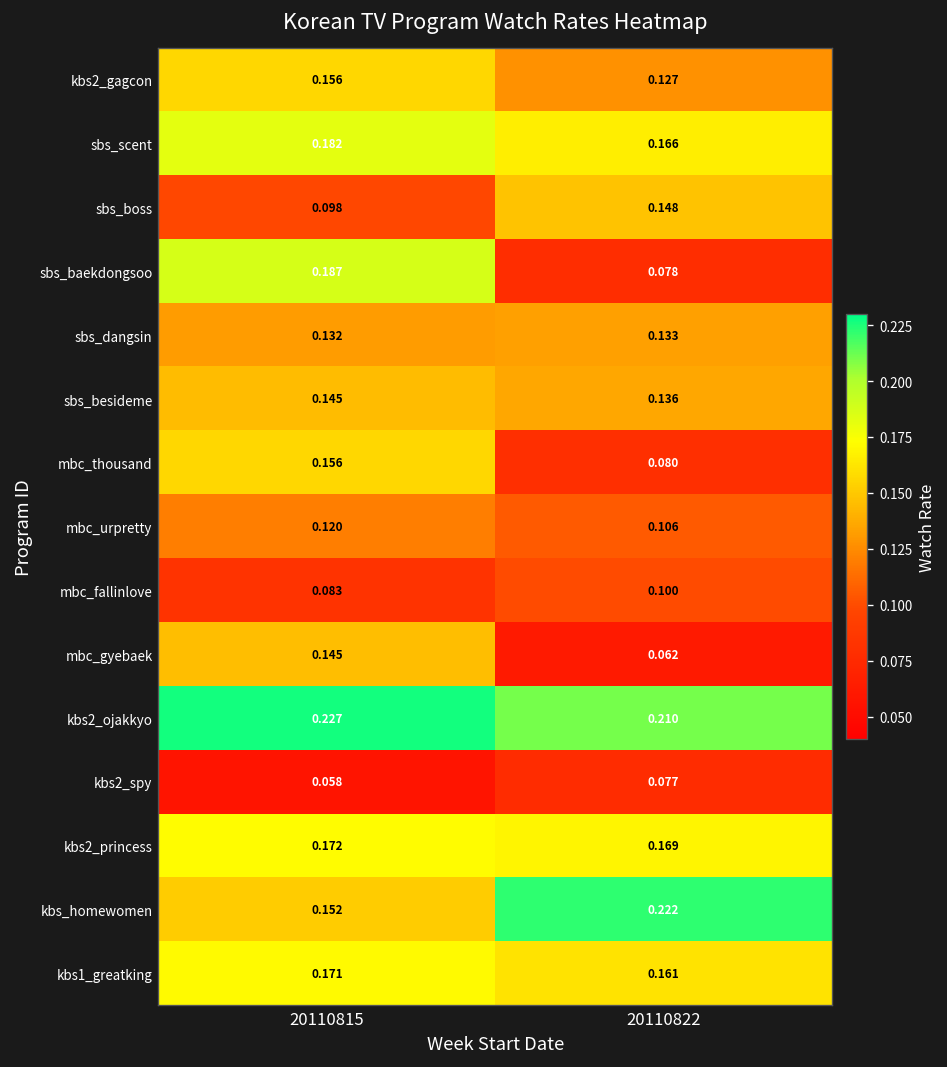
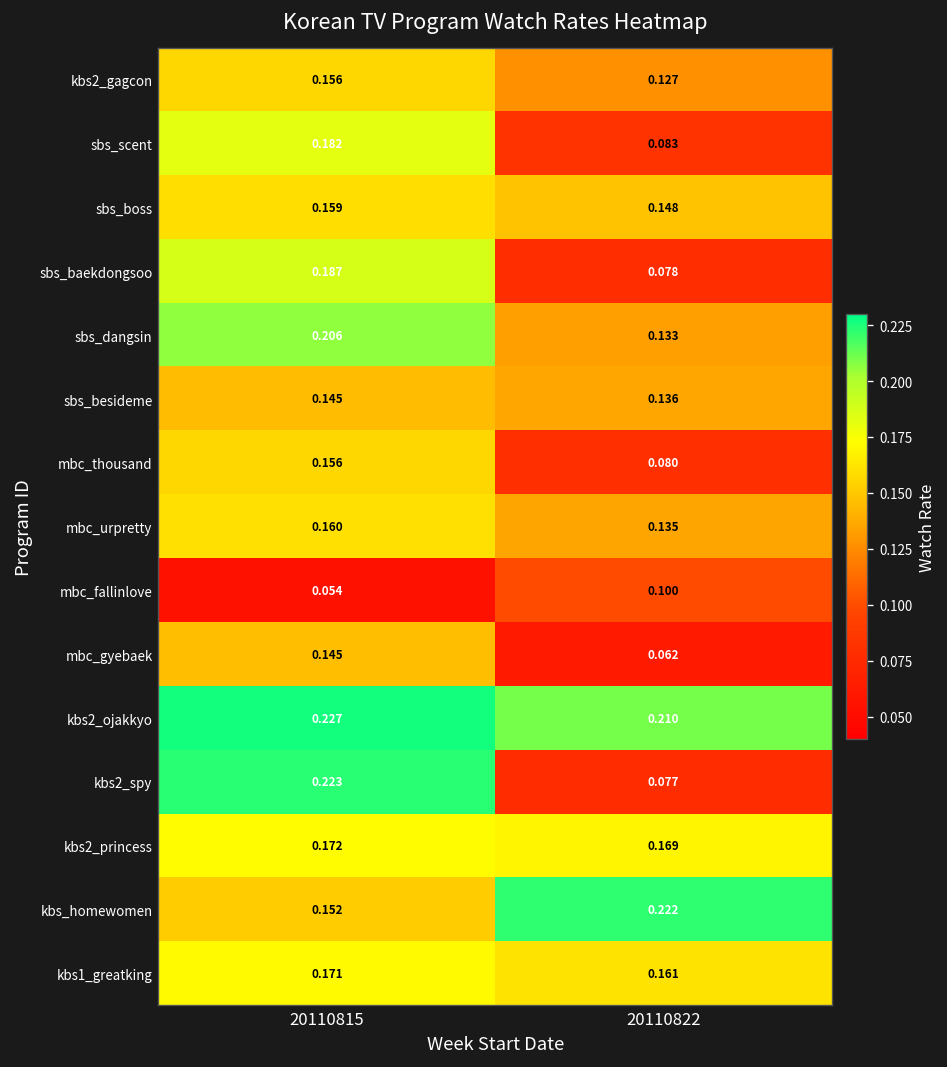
  {
    "kbs2_gagcon": {
      "20110815": 0.156,
      "20110822": 0.127
    },
    "sbs_scent": {
      "20110815": 0.182,
-     "20110822": 0.166
+     "20110822": 0.083
    },
    "sbs_boss": {
-     "20110815": 0.098,
+     "20110815": 0.159,
      "20110822": 0.148
    },
    "sbs_baekdongsoo": {
      "20110815": 0.187,
      "20110822": 0.078
    },
    "sbs_dangsin": {
-     "20110815": 0.132,
+     "20110815": 0.206,
      "20110822": 0.133
    },
    "sbs_besideme": {
      "20110815": 0.145,
      "20110822": 0.136
    },
    "mbc_thousand": {
      "20110815": 0.156,
      "20110822": 0.080
    },
    "mbc_urpretty": {
-     "20110815": 0.120,
-     "20110822": 0.106
+     "20110815": 0.160,
+     "20110822": 0.135
    },
    "mbc_fallinlove": {
-     "20110815": 0.083,
+     "20110815": 0.054,
      "20110822": 0.100
    },
    "mbc_gyebaek": {
      "20110815": 0.145,
      "20110822": 0.062
    },
    "kbs2_ojakkyo": {
      "20110815": 0.227,
      "20110822": 0.210
    },
    "kbs2_spy": {
-     "20110815": 0.058,
+     "20110815": 0.223,
      "20110822": 0.077
    },
    "kbs2_princess": {
      "20110815": 0.172,
      "20110822": 0.169
    },
    "kbs_homewomen": {
      "20110815": 0.152,
      "20110822": 0.222
    },
    "kbs1_greatking": {
      "20110815": 0.171,
      "20110822": 0.161
    }
  }
